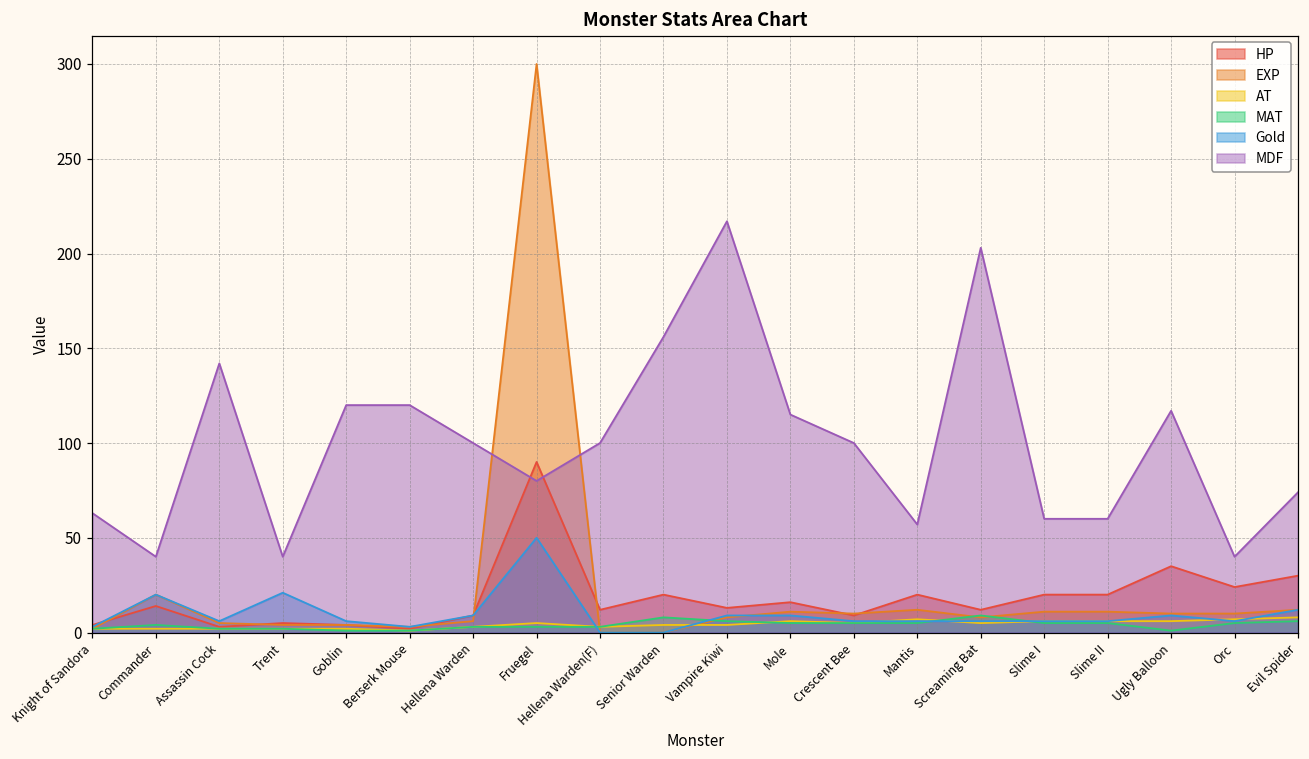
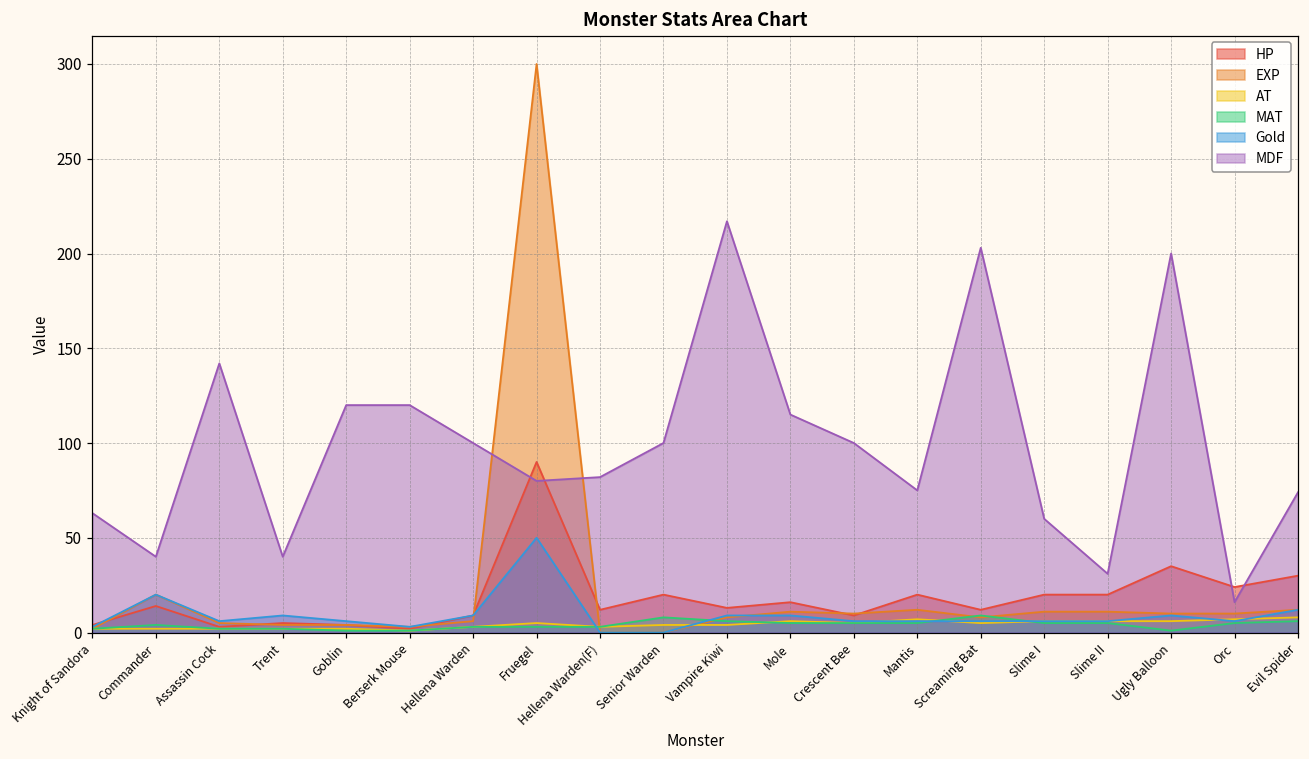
  {
    "MAT": {
      "Commander": 4,
      "Fruegel": 3,
      "Senior Warden": 8,
      "Vampire Kiwi": 6,
      "Ugly Balloon": 1,
      "Evil Spider": 6
    },
    "Gold": {
-     "Trent": 21,
+     "Trent": 9,
      "Goblin": 6,
      "Fruegel": 50,
      "Mole": 9
    },
    "MDF": {
      "Knight of Sandora": 63,
      "Commander": 40,
      "Assassin Cock": 142,
      "Trent": 40,
      "Goblin": 120,
      "Berserk Mouse": 120,
      "Hellena Warden": 100,
      "Fruegel": 80,
-     "Hellena Warden(F)": 100,
-     "Senior Warden": 156,
+     "Hellena Warden(F)": 82,
+     "Senior Warden": 100,
      "Vampire Kiwi": 217,
      "Mole": 115,
      "Crescent Bee": 100,
-     "Mantis": 57,
+     "Mantis": 75,
      "Screaming Bat": 203,
      "Slime I": 60,
-     "Slime II": 60,
-     "Ugly Balloon": 117,
-     "Orc": 40,
+     "Slime II": 31,
+     "Ugly Balloon": 200,
+     "Orc": 16,
      "Evil Spider": 74
    }
  }
